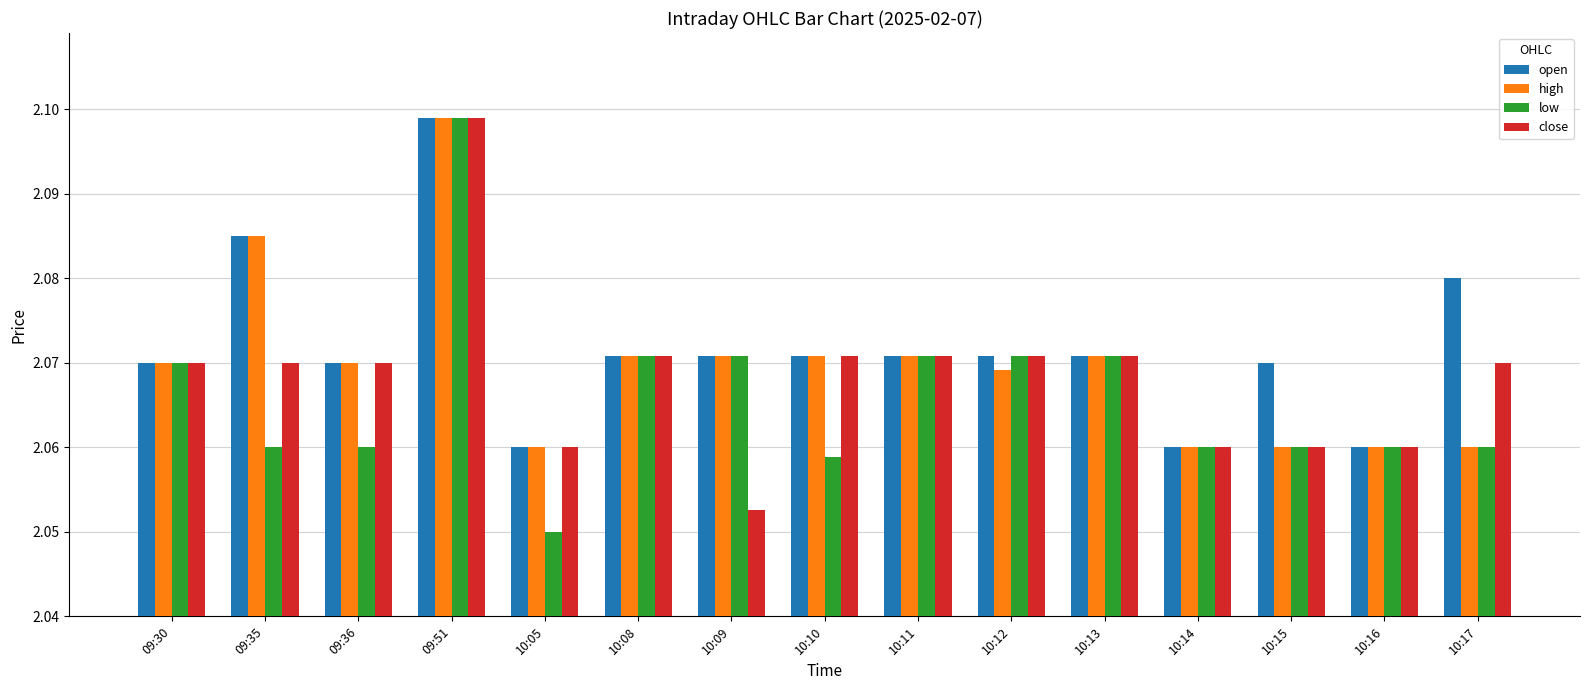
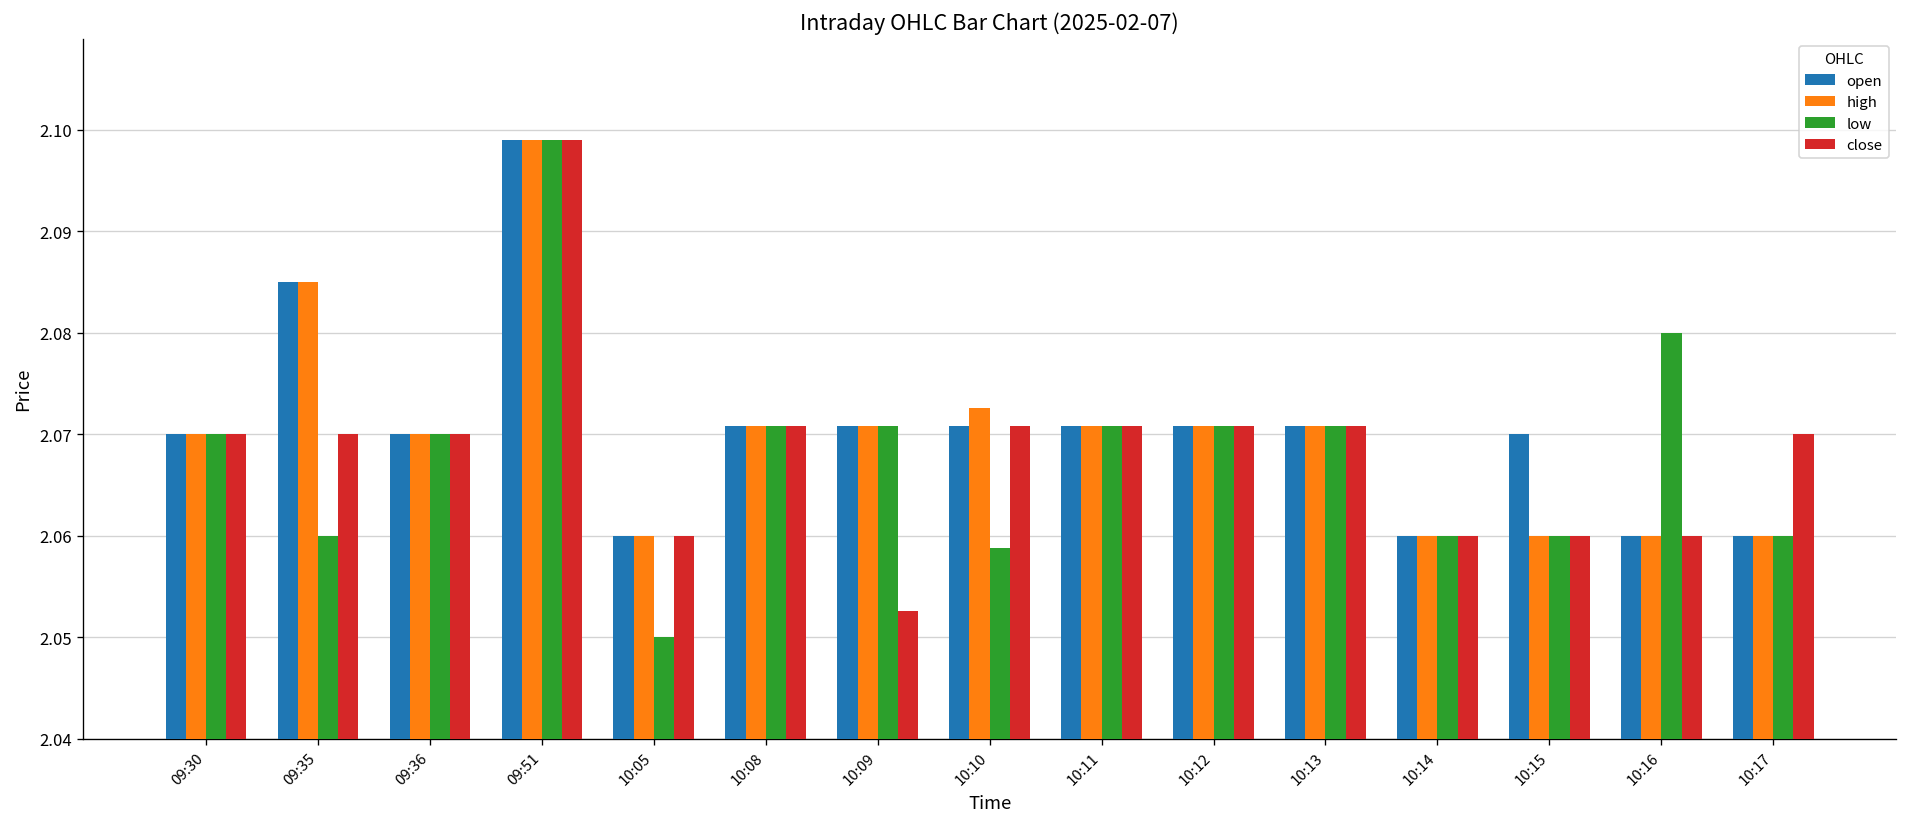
  {
    "open": {
      "09:30": 2.07,
      "09:35": 2.085,
      "09:36": 2.07,
      "09:51": 2.099,
      "10:05": 2.06,
      "10:08": 2.071,
      "10:09": 2.071,
      "10:10": 2.071,
      "10:11": 2.071,
      "10:12": 2.071,
      "10:13": 2.071,
      "10:14": 2.06,
      "10:15": 2.07,
      "10:16": 2.06,
-     "10:17": 2.08
+     "10:17": 2.06
    },
    "high": {
      "09:30": 2.070,
      "09:35": 2.085,
      "09:36": 2.070,
      "09:51": 2.099,
      "10:05": 2.060,
      "10:08": 2.071,
      "10:09": 2.071,
-     "10:10": 2.071,
+     "10:10": 2.073,
      "10:11": 2.071,
-     "10:12": 2.069,
+     "10:12": 2.071,
      "10:13": 2.071,
      "10:14": 2.060,
      "10:15": 2.060,
      "10:16": 2.060,
      "10:17": 2.060
    },
    "low": {
      "09:30": 2.07,
      "09:35": 2.06,
-     "09:36": 2.06,
+     "09:36": 2.07,
      "09:51": 2.099,
      "10:05": 2.05,
      "10:08": 2.071,
      "10:09": 2.071,
      "10:10": 2.059,
      "10:11": 2.071,
      "10:12": 2.071,
      "10:13": 2.071,
      "10:14": 2.06,
      "10:15": 2.06,
-     "10:16": 2.06,
+     "10:16": 2.08,
      "10:17": 2.06
    },
    "close": {
      "09:30": 2.070,
      "09:35": 2.070,
      "09:36": 2.070,
      "09:51": 2.099,
      "10:05": 2.060,
      "10:08": 2.071,
      "10:09": 2.053,
      "10:10": 2.071,
      "10:11": 2.071,
      "10:12": 2.071,
      "10:13": 2.071,
      "10:14": 2.060,
      "10:15": 2.060,
      "10:16": 2.060,
      "10:17": 2.070
    }
  }
